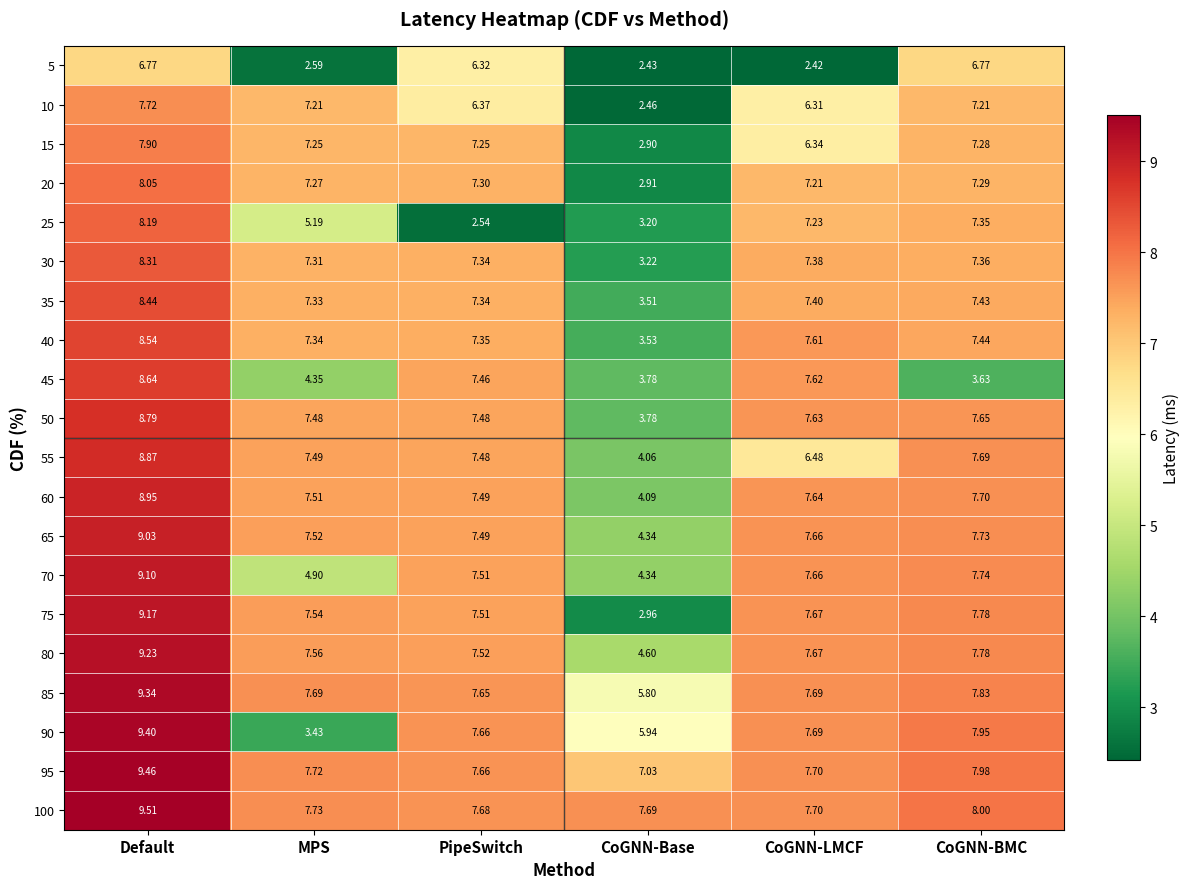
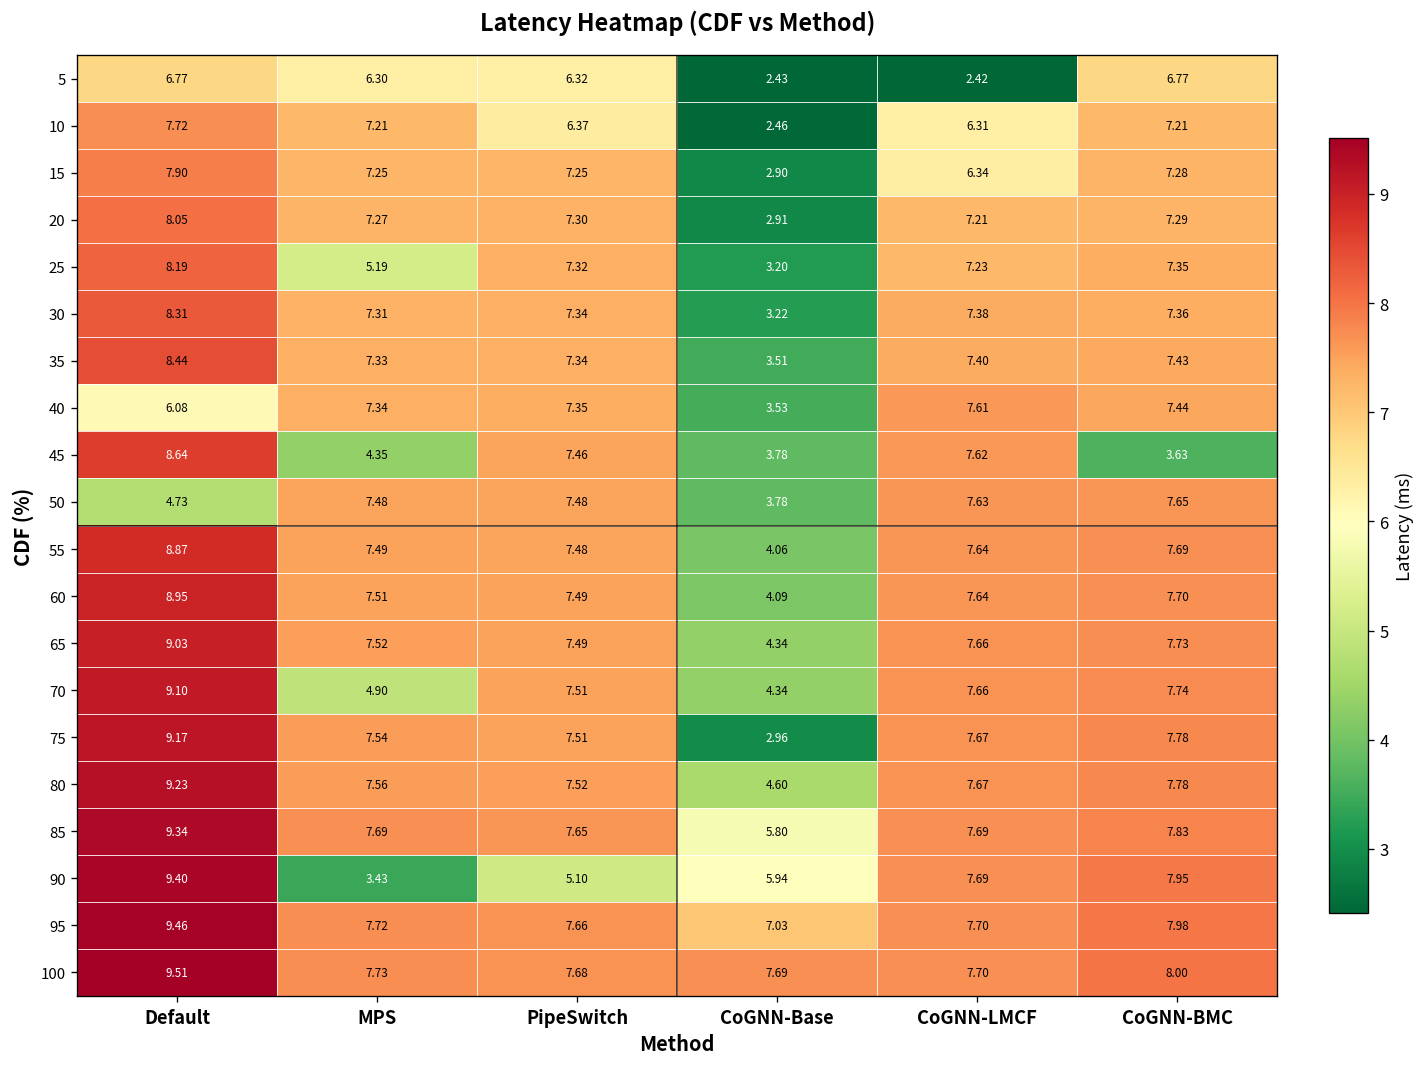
  {
    "5": {
      "Default": 6.77,
-     "MPS": 2.59,
+     "MPS": 6.30,
      "PipeSwitch": 6.32,
      "CoGNN-Base": 2.43,
      "CoGNN-LMCF": 2.42,
      "CoGNN-BMC": 6.77
    },
    "10": {
      "Default": 7.72,
      "MPS": 7.21,
      "PipeSwitch": 6.37,
      "CoGNN-Base": 2.46,
      "CoGNN-LMCF": 6.31,
      "CoGNN-BMC": 7.21
    },
    "15": {
      "Default": 7.90,
      "MPS": 7.25,
      "PipeSwitch": 7.25,
      "CoGNN-Base": 2.90,
      "CoGNN-LMCF": 6.34,
      "CoGNN-BMC": 7.28
    },
    "20": {
      "Default": 8.05,
      "MPS": 7.27,
      "PipeSwitch": 7.30,
      "CoGNN-Base": 2.91,
      "CoGNN-LMCF": 7.21,
      "CoGNN-BMC": 7.29
    },
    "25": {
      "Default": 8.19,
      "MPS": 5.19,
-     "PipeSwitch": 2.54,
+     "PipeSwitch": 7.32,
      "CoGNN-Base": 3.20,
      "CoGNN-LMCF": 7.23,
      "CoGNN-BMC": 7.35
    },
    "30": {
      "Default": 8.31,
      "MPS": 7.31,
      "PipeSwitch": 7.34,
      "CoGNN-Base": 3.22,
      "CoGNN-LMCF": 7.38,
      "CoGNN-BMC": 7.36
    },
    "35": {
      "Default": 8.44,
      "MPS": 7.33,
      "PipeSwitch": 7.34,
      "CoGNN-Base": 3.51,
      "CoGNN-LMCF": 7.40,
      "CoGNN-BMC": 7.43
    },
    "40": {
-     "Default": 8.54,
+     "Default": 6.08,
      "MPS": 7.34,
      "PipeSwitch": 7.35,
      "CoGNN-Base": 3.53,
      "CoGNN-LMCF": 7.61,
      "CoGNN-BMC": 7.44
    },
    "45": {
      "Default": 8.64,
      "MPS": 4.35,
      "PipeSwitch": 7.46,
      "CoGNN-Base": 3.78,
      "CoGNN-LMCF": 7.62,
      "CoGNN-BMC": 3.63
    },
    "50": {
-     "Default": 8.79,
+     "Default": 4.73,
      "MPS": 7.48,
      "PipeSwitch": 7.48,
      "CoGNN-Base": 3.78,
      "CoGNN-LMCF": 7.63,
      "CoGNN-BMC": 7.65
    },
    "55": {
      "Default": 8.87,
      "MPS": 7.49,
      "PipeSwitch": 7.48,
      "CoGNN-Base": 4.06,
-     "CoGNN-LMCF": 6.48,
+     "CoGNN-LMCF": 7.64,
      "CoGNN-BMC": 7.69
    },
    "60": {
      "Default": 8.95,
      "MPS": 7.51,
      "PipeSwitch": 7.49,
      "CoGNN-Base": 4.09,
      "CoGNN-LMCF": 7.64,
      "CoGNN-BMC": 7.70
    },
    "65": {
      "Default": 9.03,
      "MPS": 7.52,
      "PipeSwitch": 7.49,
      "CoGNN-Base": 4.34,
      "CoGNN-LMCF": 7.66,
      "CoGNN-BMC": 7.73
    },
    "70": {
      "Default": 9.10,
      "MPS": 4.90,
      "PipeSwitch": 7.51,
      "CoGNN-Base": 4.34,
      "CoGNN-LMCF": 7.66,
      "CoGNN-BMC": 7.74
    },
    "75": {
      "Default": 9.17,
      "MPS": 7.54,
      "PipeSwitch": 7.51,
      "CoGNN-Base": 2.96,
      "CoGNN-LMCF": 7.67,
      "CoGNN-BMC": 7.78
    },
    "80": {
      "Default": 9.23,
      "MPS": 7.56,
      "PipeSwitch": 7.52,
      "CoGNN-Base": 4.60,
      "CoGNN-LMCF": 7.67,
      "CoGNN-BMC": 7.78
    },
    "85": {
      "Default": 9.34,
      "MPS": 7.69,
      "PipeSwitch": 7.65,
      "CoGNN-Base": 5.80,
      "CoGNN-LMCF": 7.69,
      "CoGNN-BMC": 7.83
    },
    "90": {
      "Default": 9.40,
      "MPS": 3.43,
-     "PipeSwitch": 7.66,
+     "PipeSwitch": 5.10,
      "CoGNN-Base": 5.94,
      "CoGNN-LMCF": 7.69,
      "CoGNN-BMC": 7.95
    },
    "95": {
      "Default": 9.46,
      "MPS": 7.72,
      "PipeSwitch": 7.66,
      "CoGNN-Base": 7.03,
      "CoGNN-LMCF": 7.70,
      "CoGNN-BMC": 7.98
    },
    "100": {
      "Default": 9.51,
      "MPS": 7.73,
      "PipeSwitch": 7.68,
      "CoGNN-Base": 7.69,
      "CoGNN-LMCF": 7.70,
      "CoGNN-BMC": 8.00
    }
  }
